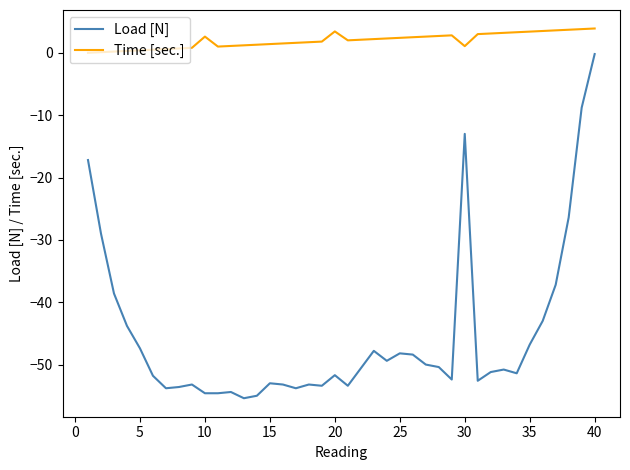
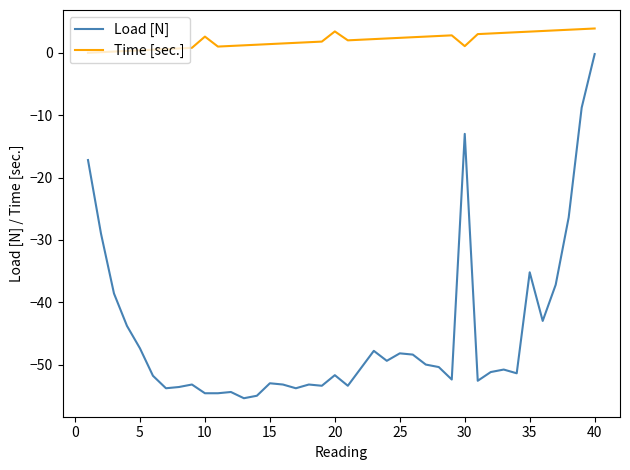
  {
    "Load [N]": {
      "5": -47,
      "10": -55,
      "15": -53,
      "20": -52,
      "25": -48,
      "30": -13,
-     "35": -47,
+     "35": -35,
      "40": 0
    },
    "Time [sec.]": {
      "10": 3,
      "15": 1,
      "20": 3,
      "25": 2,
      "30": 1,
      "35": 3,
      "40": 4
    }
  }
